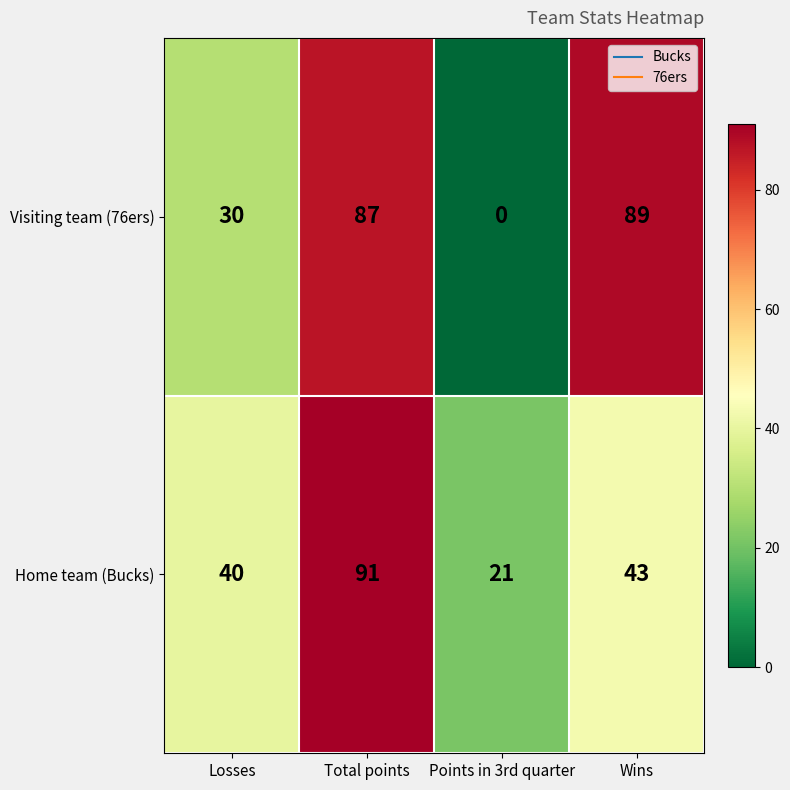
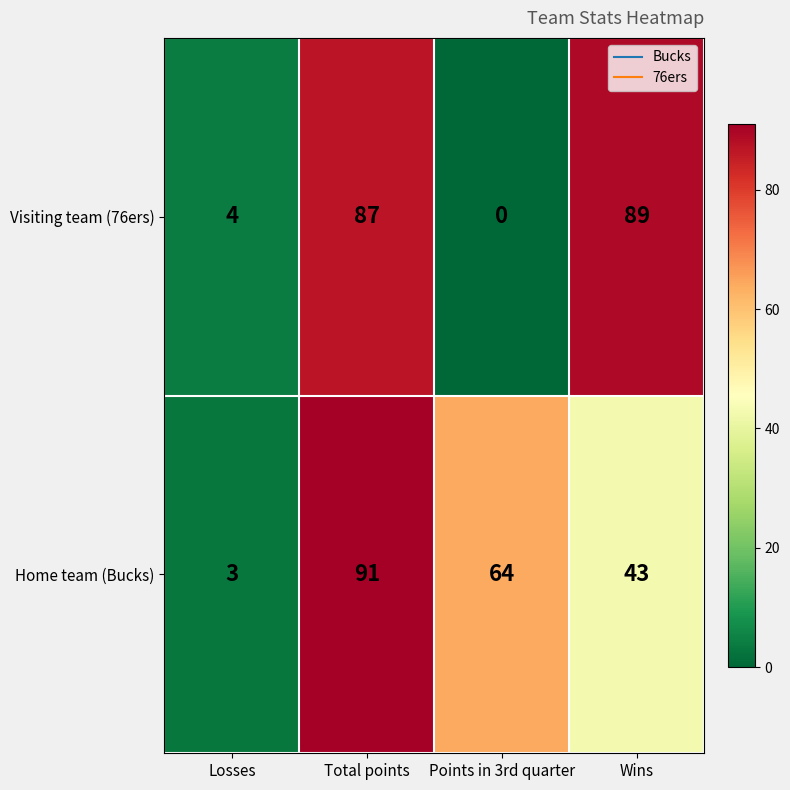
  {
    "Visiting team (76ers)": {
-     "Losses": 30,
+     "Losses": 4,
      "Total points": 87,
      "Points in 3rd quarter": 0,
      "Wins": 89
    },
    "Home team (Bucks)": {
-     "Losses": 40,
+     "Losses": 3,
      "Total points": 91,
-     "Points in 3rd quarter": 21,
+     "Points in 3rd quarter": 64,
      "Wins": 43
    }
  }
